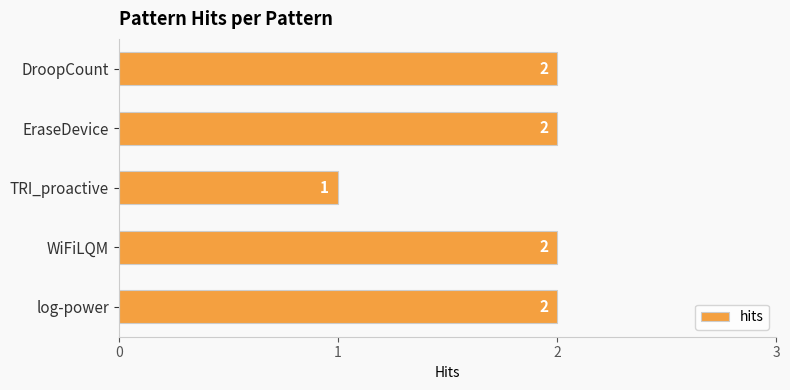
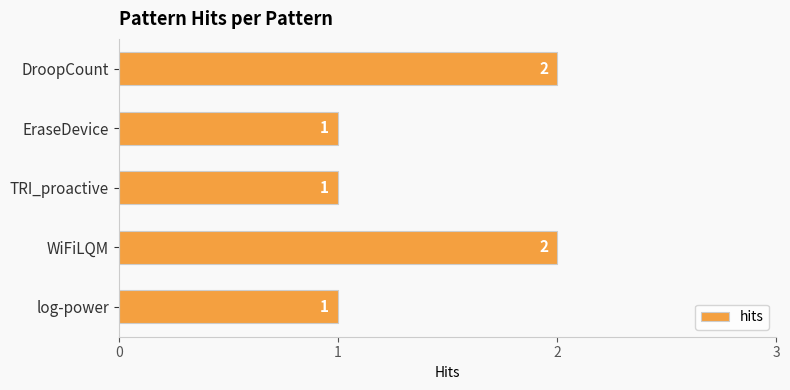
  {
    "DroopCount": 2,
-   "EraseDevice": 2,
+   "EraseDevice": 1,
    "TRI_proactive": 1,
    "WiFiLQM": 2,
-   "log-power": 2
+   "log-power": 1
  }
